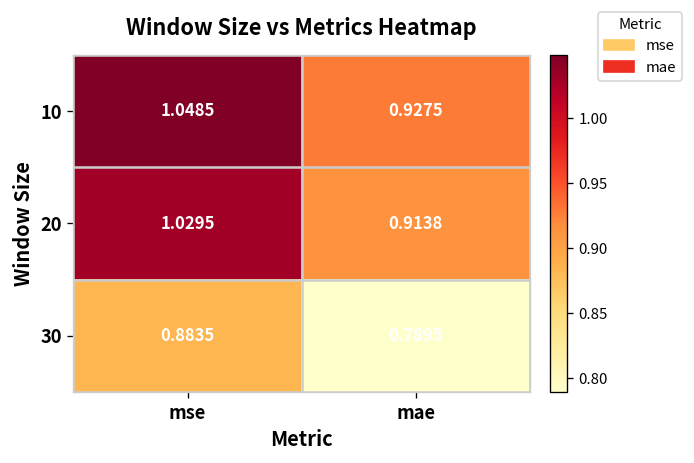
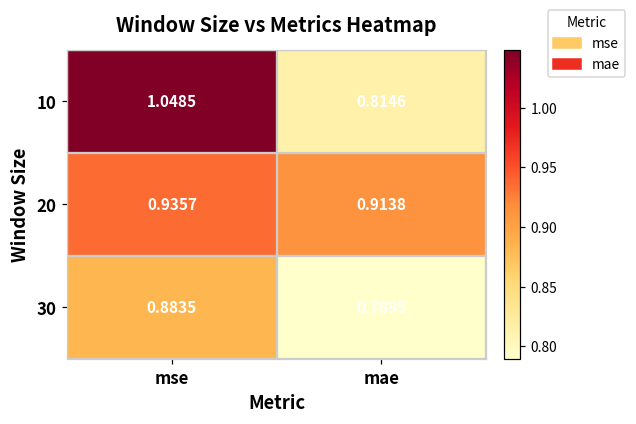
  {
    "10": {
      "mse": 1.0485,
-     "mae": 0.9275
+     "mae": 0.8146
    },
    "20": {
-     "mse": 1.0295,
+     "mse": 0.9357,
      "mae": 0.9138
    },
    "30": {
      "mse": 0.8835,
      "mae": 0.7895
    }
  }
